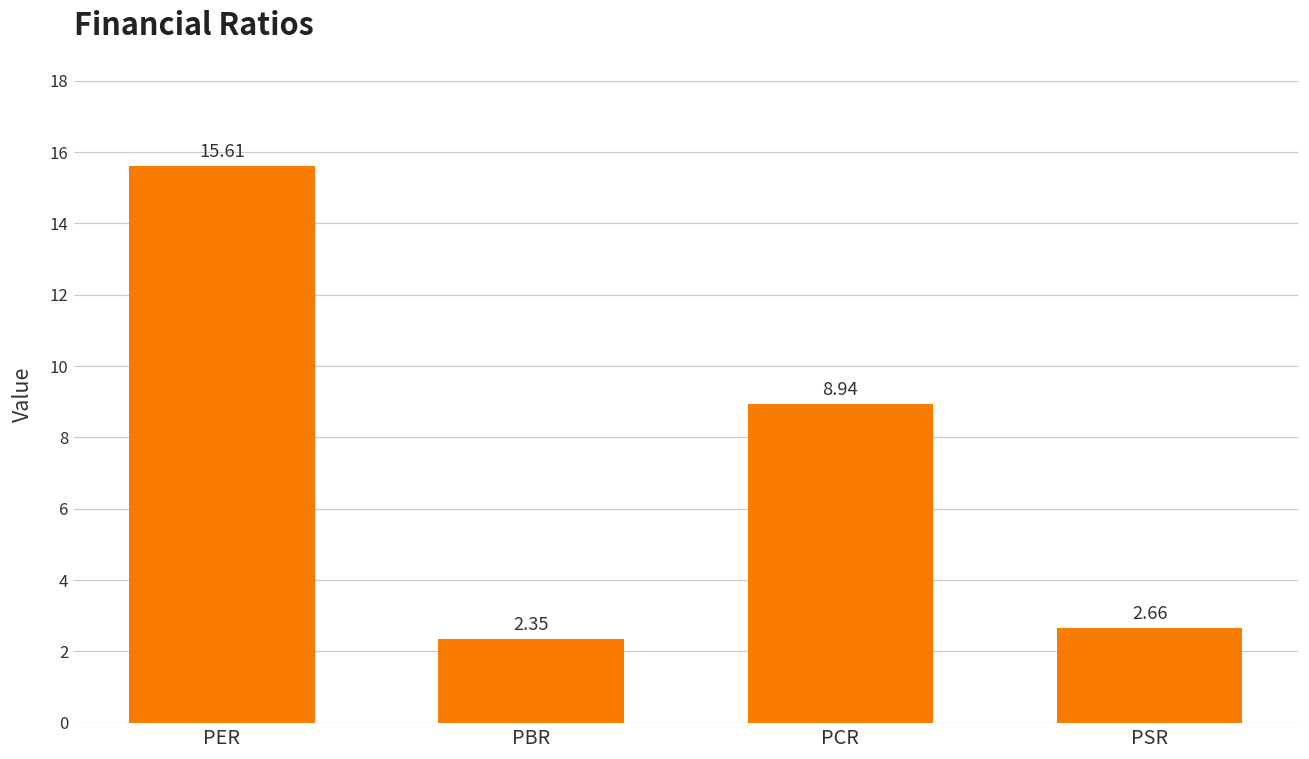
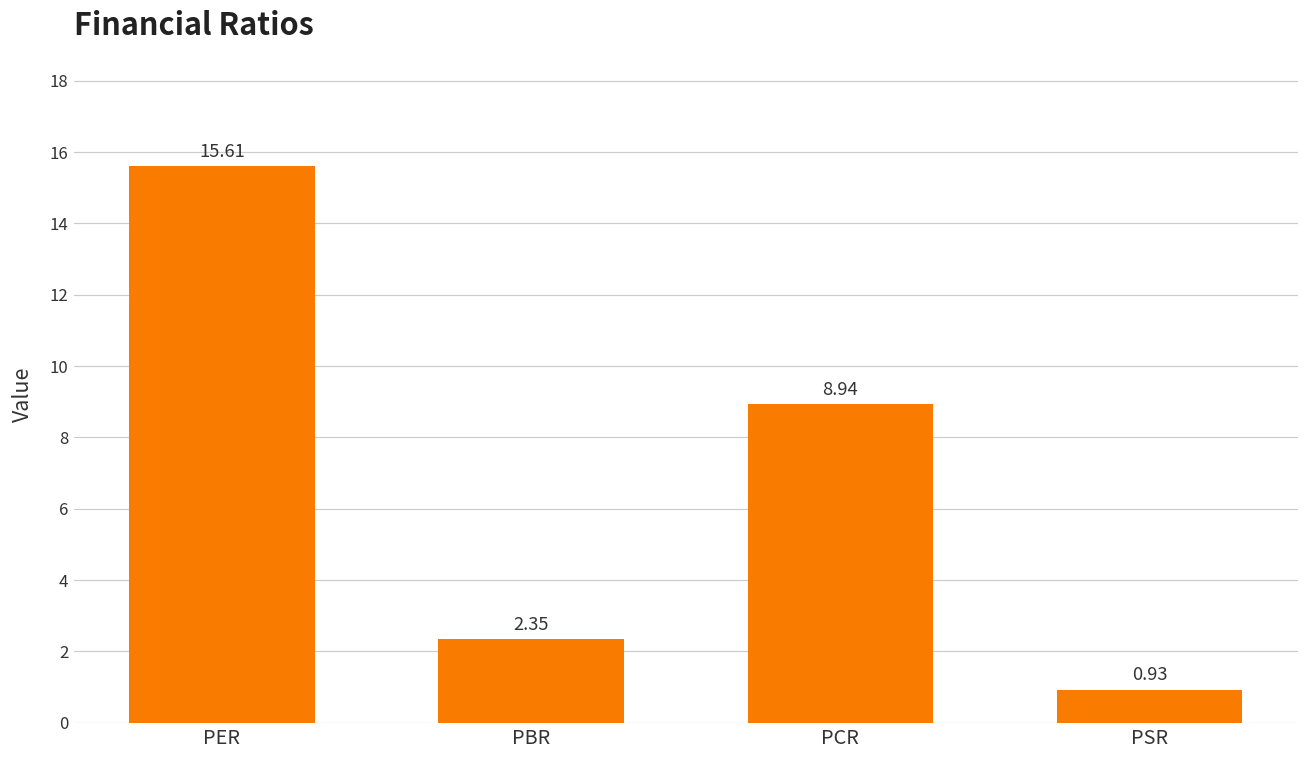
  {
    "PER": 15.61,
    "PBR": 2.35,
    "PCR": 8.94,
-   "PSR": 2.66
+   "PSR": 0.93
  }
